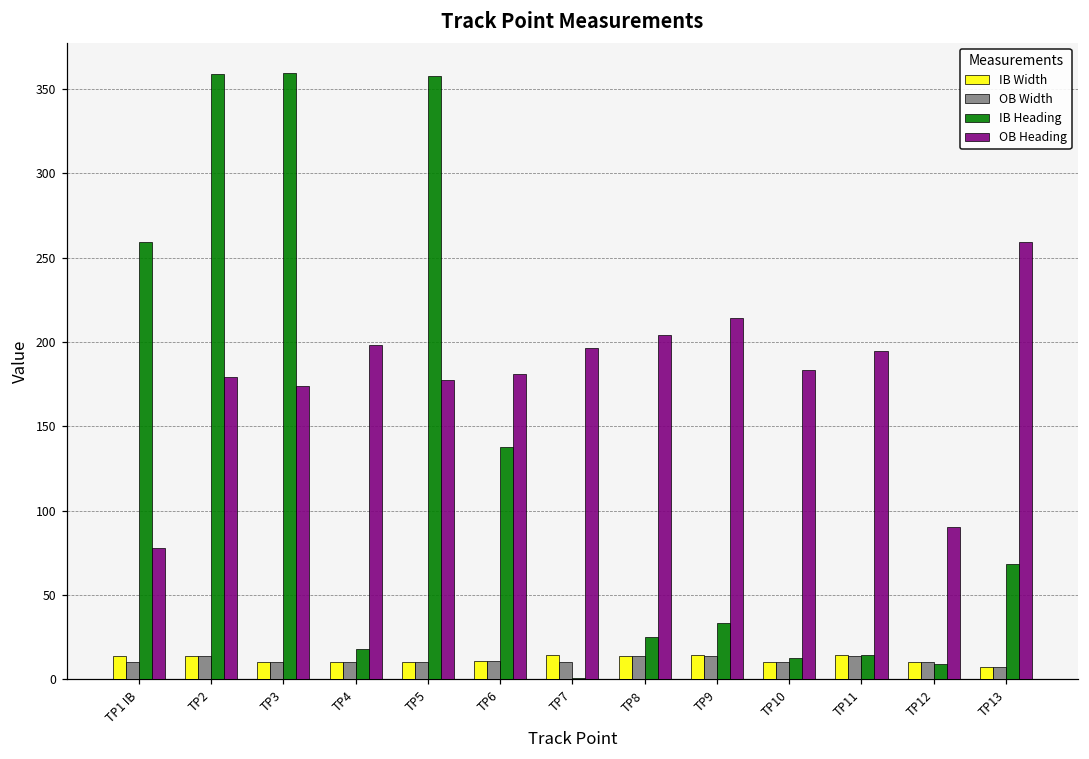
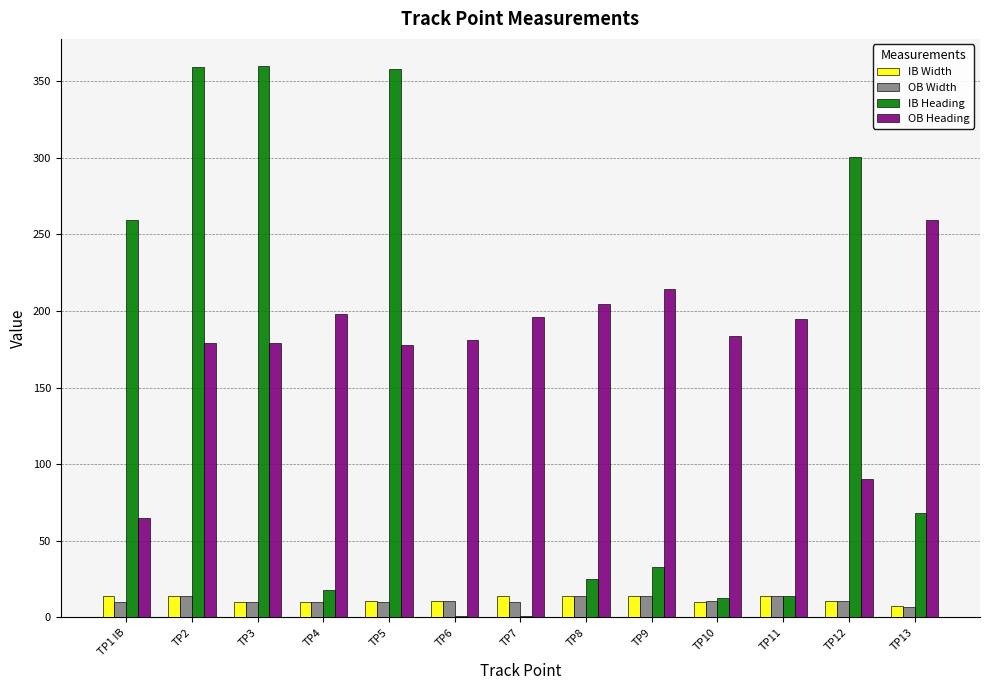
  {
    "IB Width": {
      "TP1 IB": 14,
      "TP2": 14,
      "TP3": 10,
      "TP4": 10,
      "TP5": 10,
      "TP6": 11,
      "TP7": 14,
      "TP8": 14,
      "TP9": 14,
      "TP10": 10,
      "TP11": 14,
      "TP12": 10,
      "TP13": 7
    },
    "OB Width": {
      "TP1 IB": 10,
      "TP2": 14,
      "TP3": 10,
      "TP4": 10,
      "TP5": 10,
      "TP6": 11,
      "TP7": 10,
      "TP8": 14,
      "TP9": 14,
      "TP10": 10,
      "TP11": 14,
      "TP12": 10,
      "TP13": 7
    },
    "IB Heading": {
      "TP1 IB": 259,
      "TP2": 359,
      "TP3": 359,
      "TP4": 18,
      "TP5": 358,
-     "TP6": 138,
+     "TP6": 1,
      "TP8": 25,
      "TP9": 33,
      "TP10": 12,
      "TP11": 14,
-     "TP12": 9,
+     "TP12": 301,
      "TP13": 68
    },
    "OB Heading": {
-     "TP1 IB": 78,
+     "TP1 IB": 65,
      "TP2": 179,
-     "TP3": 174,
+     "TP3": 179,
      "TP4": 198,
      "TP5": 178,
      "TP6": 181,
      "TP7": 196,
      "TP8": 204,
      "TP9": 214,
      "TP10": 183,
      "TP11": 195,
      "TP12": 90,
      "TP13": 260
    }
  }
